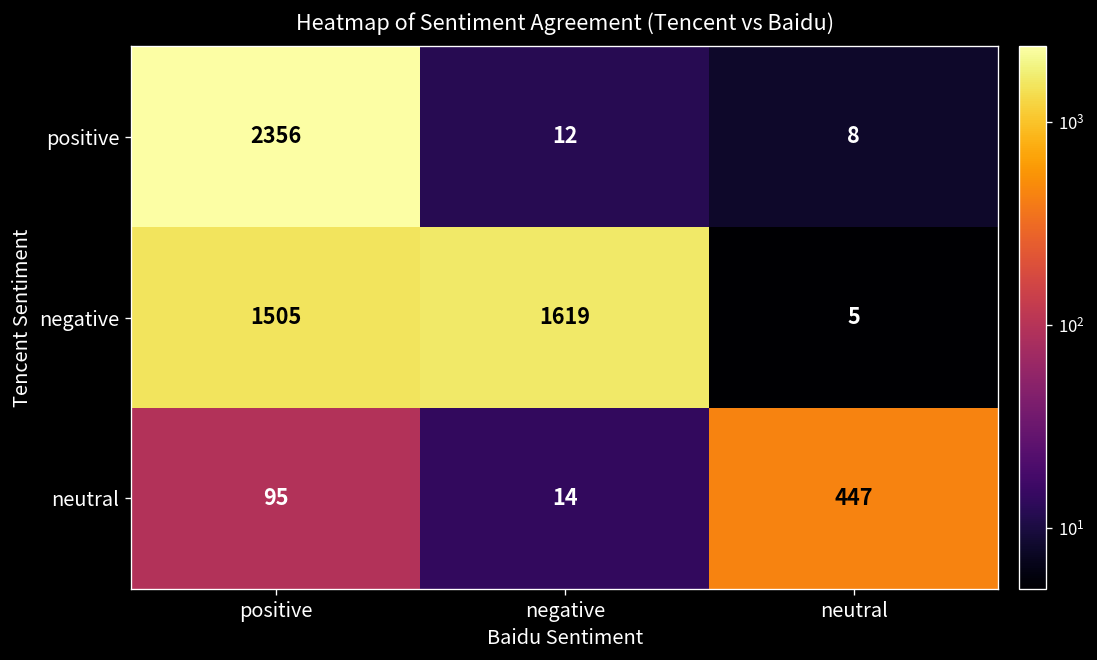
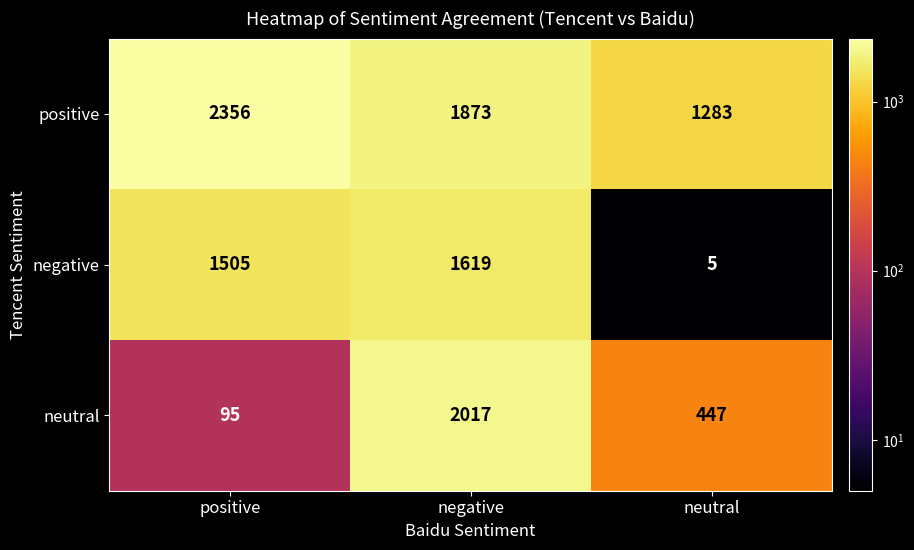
  {
    "positive": {
      "positive": 2356,
-     "negative": 12,
-     "neutral": 8
+     "negative": 1873,
+     "neutral": 1283
    },
    "negative": {
      "positive": 1505,
      "negative": 1619,
      "neutral": 5
    },
    "neutral": {
      "positive": 95,
-     "negative": 14,
+     "negative": 2017,
      "neutral": 447
    }
  }
